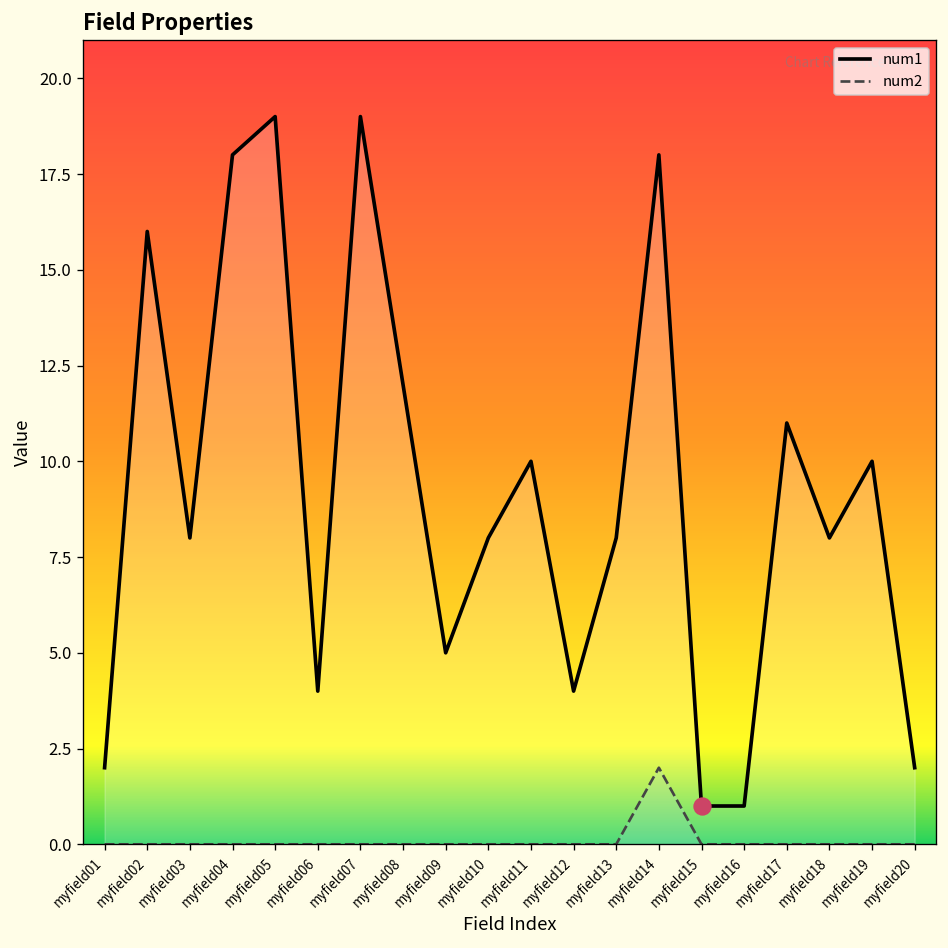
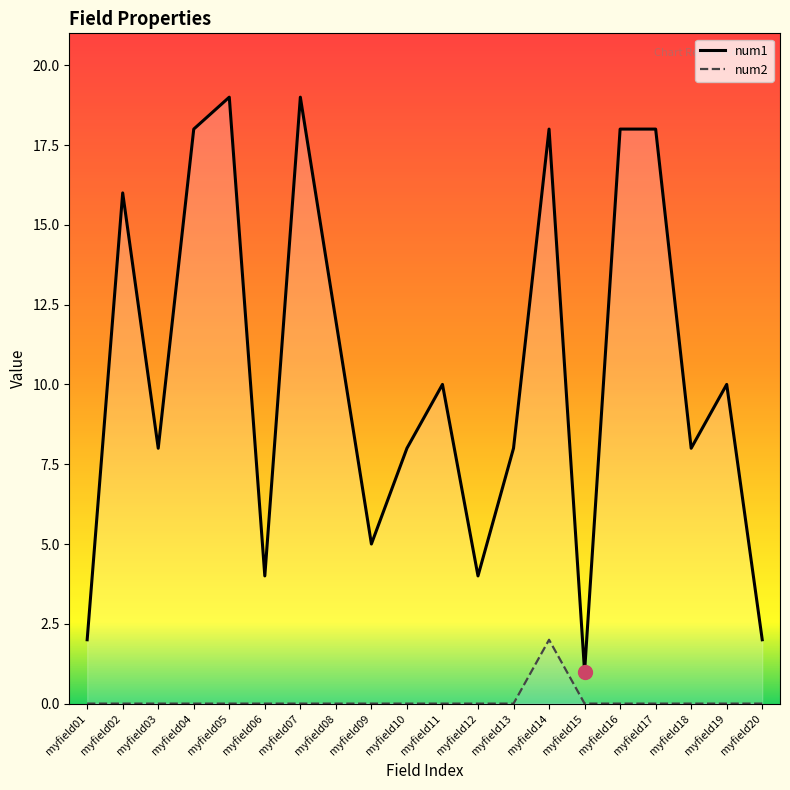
  {
    "num1": {
      "myfield01": 2,
      "myfield02": 16,
      "myfield03": 8,
      "myfield04": 18,
      "myfield05": 19,
      "myfield06": 4,
      "myfield07": 19,
      "myfield08": 12,
      "myfield09": 5,
      "myfield10": 8,
      "myfield11": 10,
      "myfield12": 4,
      "myfield13": 8,
      "myfield14": 18,
-     "myfield16": 1,
-     "myfield17": 11,
+     "myfield16": 18,
+     "myfield17": 18,
      "myfield18": 8,
      "myfield19": 10,
      "myfield20": 2
    },
    "num2": {
      "myfield01": 0,
      "myfield02": 0,
      "myfield03": 0,
      "myfield04": 0,
      "myfield05": 0,
      "myfield06": 0,
      "myfield07": 0,
      "myfield08": 0,
      "myfield09": 0,
      "myfield10": 0,
      "myfield11": 0,
      "myfield12": 0,
      "myfield13": 0,
      "myfield14": 2,
      "myfield15": 0,
      "myfield16": 0,
      "myfield17": 0,
      "myfield18": 0,
      "myfield19": 0,
      "myfield20": 0
    }
  }
